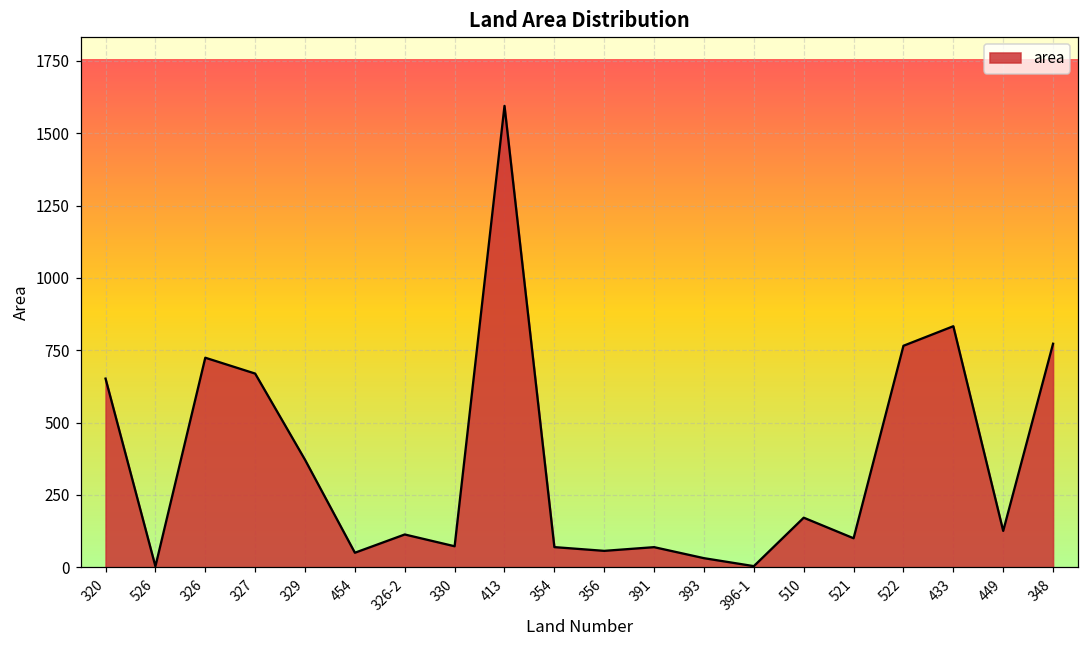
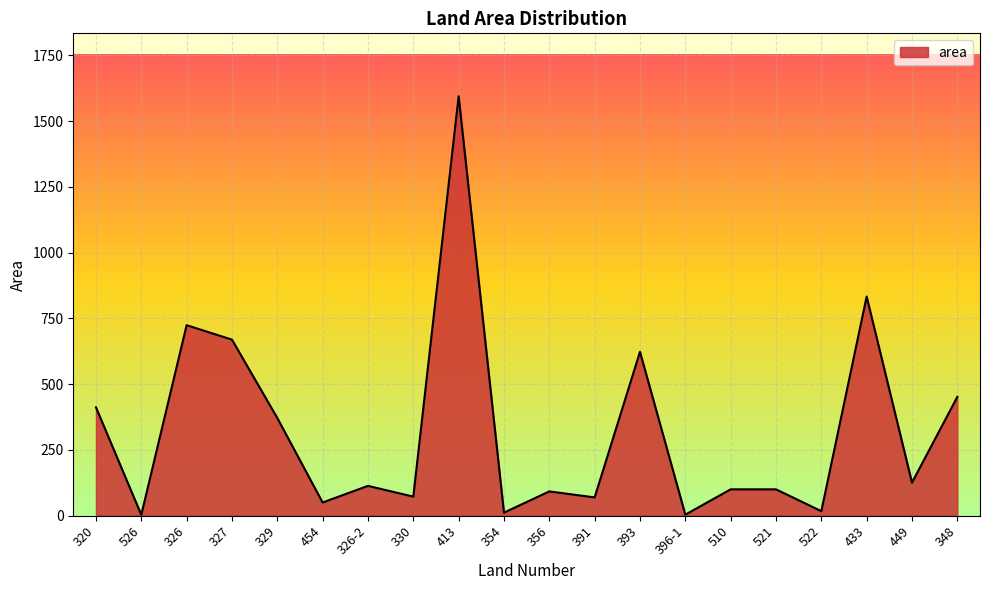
  {
-   "320": 650,
+   "320": 410,
    "526": 0,
    "326": 720,
    "327": 670,
    "329": 370,
    "454": 50,
    "326-2": 110,
    "330": 70,
    "413": 1590,
-   "354": 70,
-   "356": 60,
+   "354": 10,
+   "356": 90,
    "391": 70,
-   "393": 30,
+   "393": 620,
    "396-1": 0,
-   "510": 170,
+   "510": 100,
    "521": 100,
-   "522": 770,
+   "522": 20,
    "433": 830,
    "449": 130,
-   "348": 770
+   "348": 450
  }
